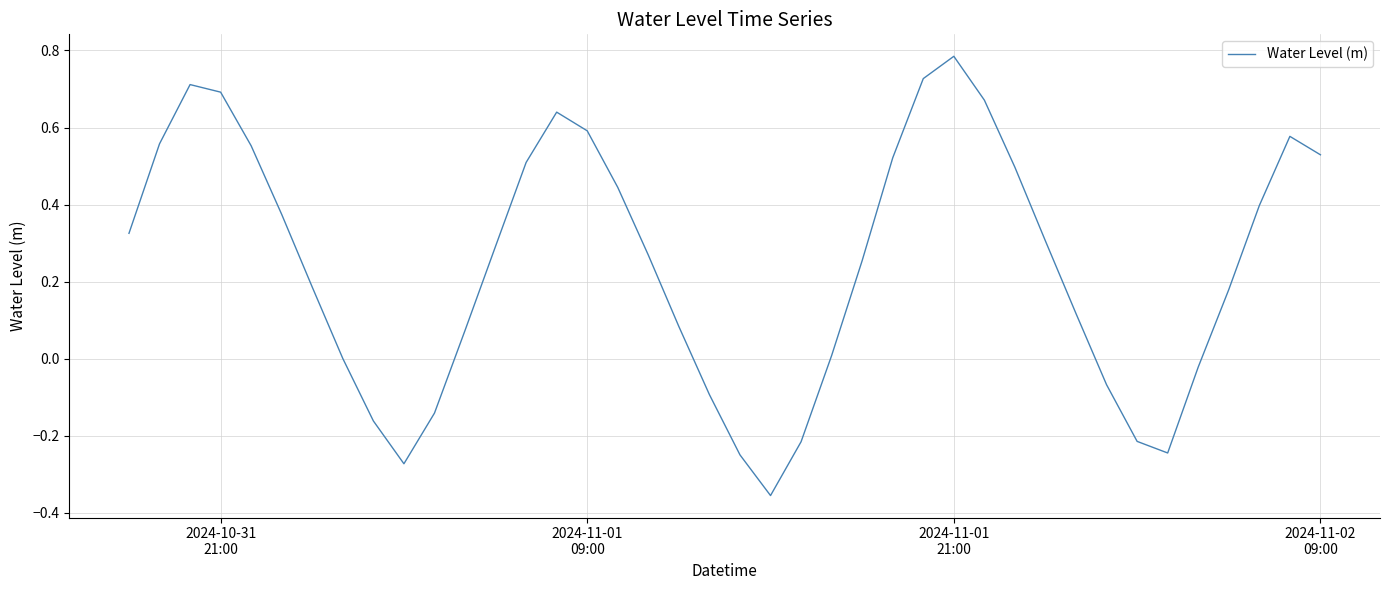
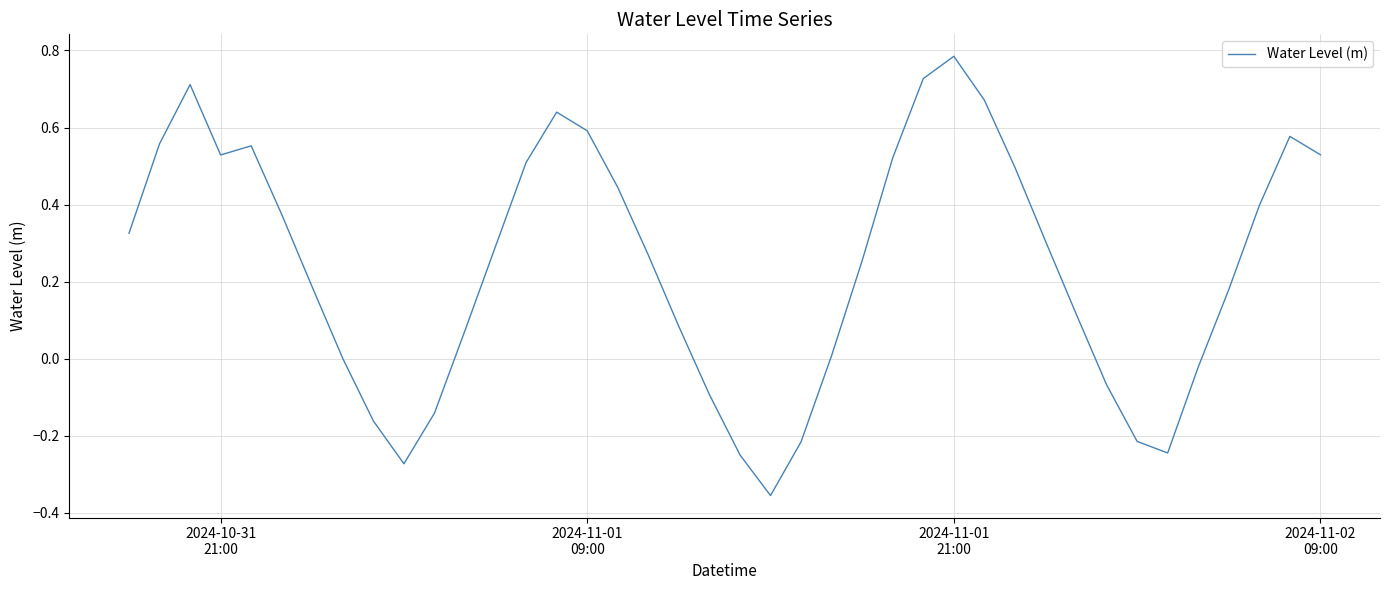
  {
-   "2024-10-31 21:00": 0.69,
+   "2024-10-31 21:00": 0.53,
    "2024-11-01 09:00": 0.59,
    "2024-11-01 21:00": 0.78,
    "2024-11-02 09:00": 0.53
  }
